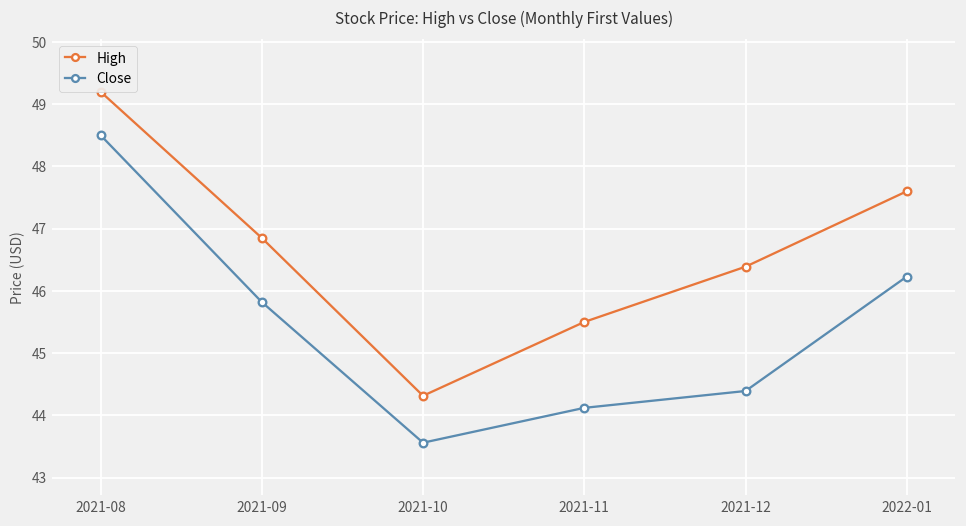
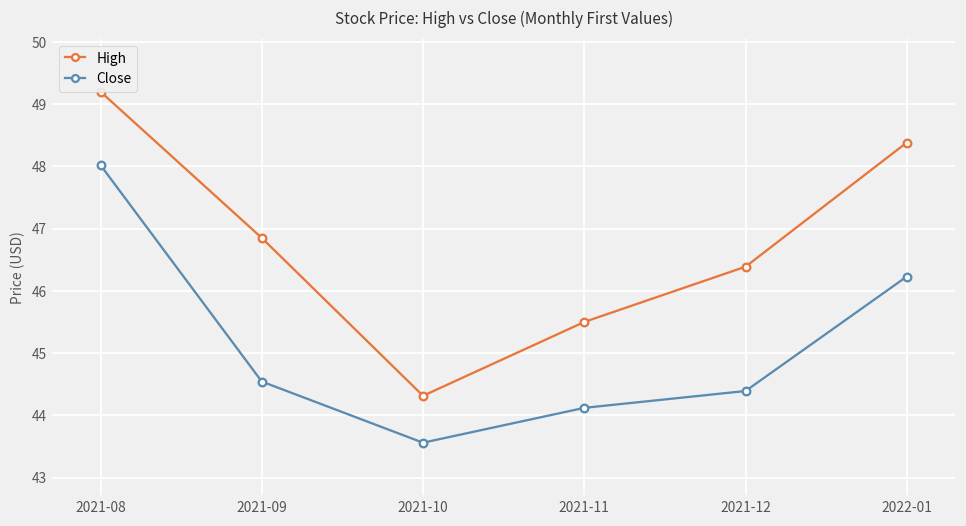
  {
    "High": {
      "2021-09": 46.8,
      "2021-10": 44.3,
      "2021-11": 45.5,
      "2021-12": 46.4,
-     "2022-01": 47.6
+     "2022-01": 48.4
    },
    "Close": {
-     "2021-08": 48.5,
-     "2021-09": 45.8,
+     "2021-08": 48.0,
+     "2021-09": 44.5,
      "2021-10": 43.6,
      "2021-11": 44.1,
      "2021-12": 44.4,
      "2022-01": 46.2
    }
  }
